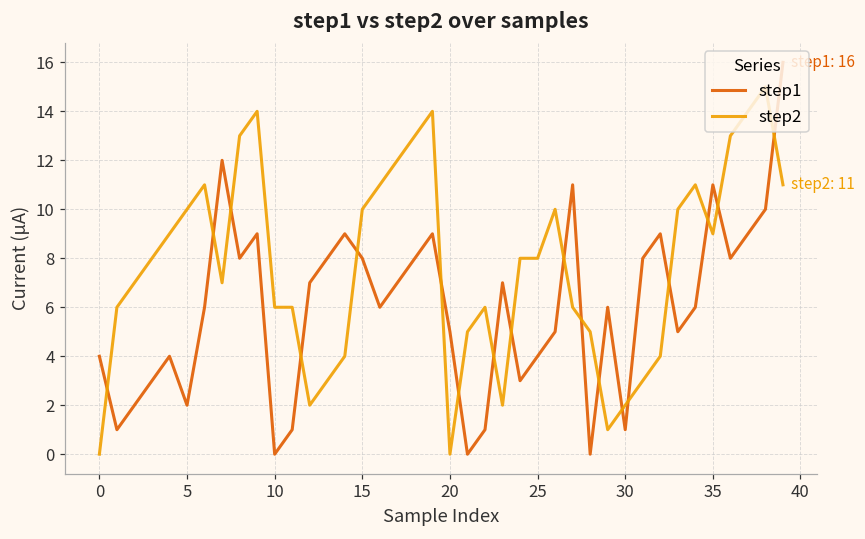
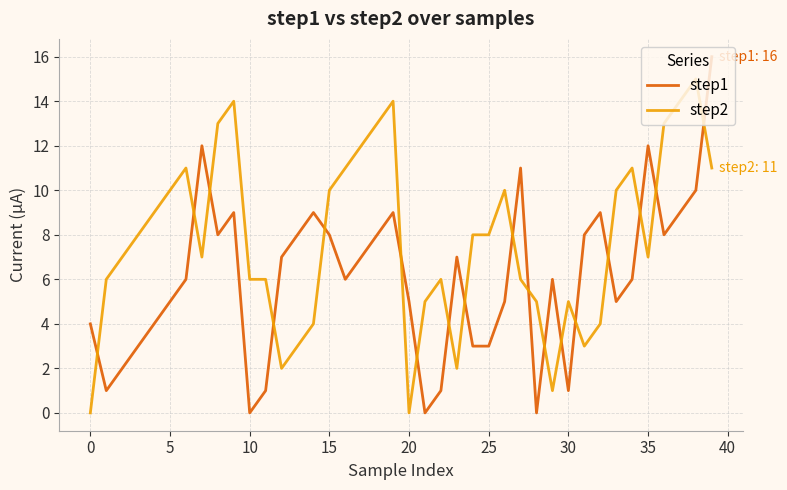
  {
    "step1": {
      "0": 4,
-     "5": 2,
+     "5": 5,
      "10": 0,
      "15": 8,
      "20": 5,
-     "25": 4,
+     "25": 3,
      "30": 1,
-     "35": 11
+     "35": 12
    },
    "step2": {
      "0": 0,
      "5": 10,
      "10": 6,
      "15": 10,
      "20": 0,
      "25": 8,
-     "30": 2,
-     "35": 9
+     "30": 5,
+     "35": 7
    }
  }
